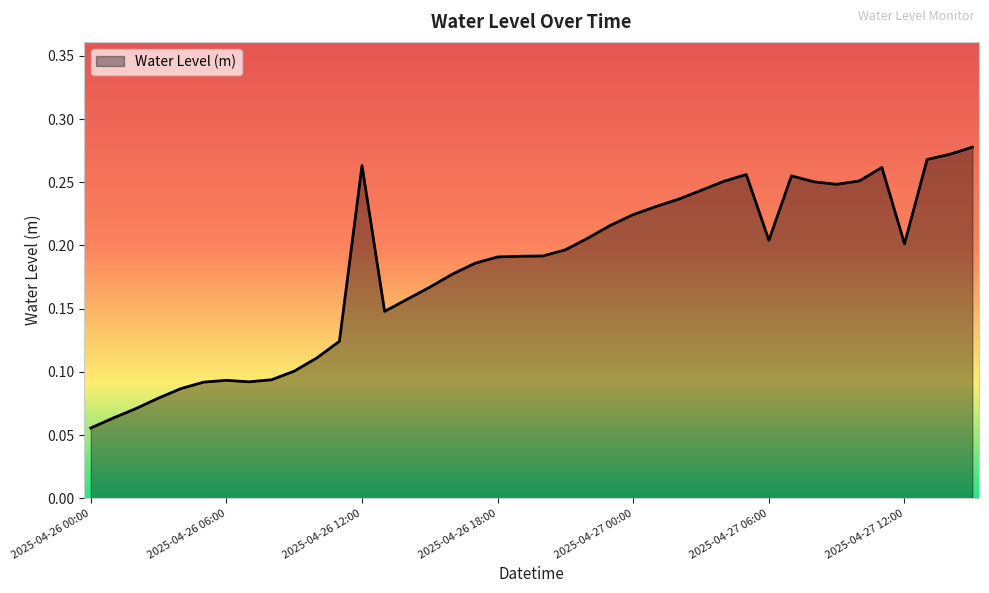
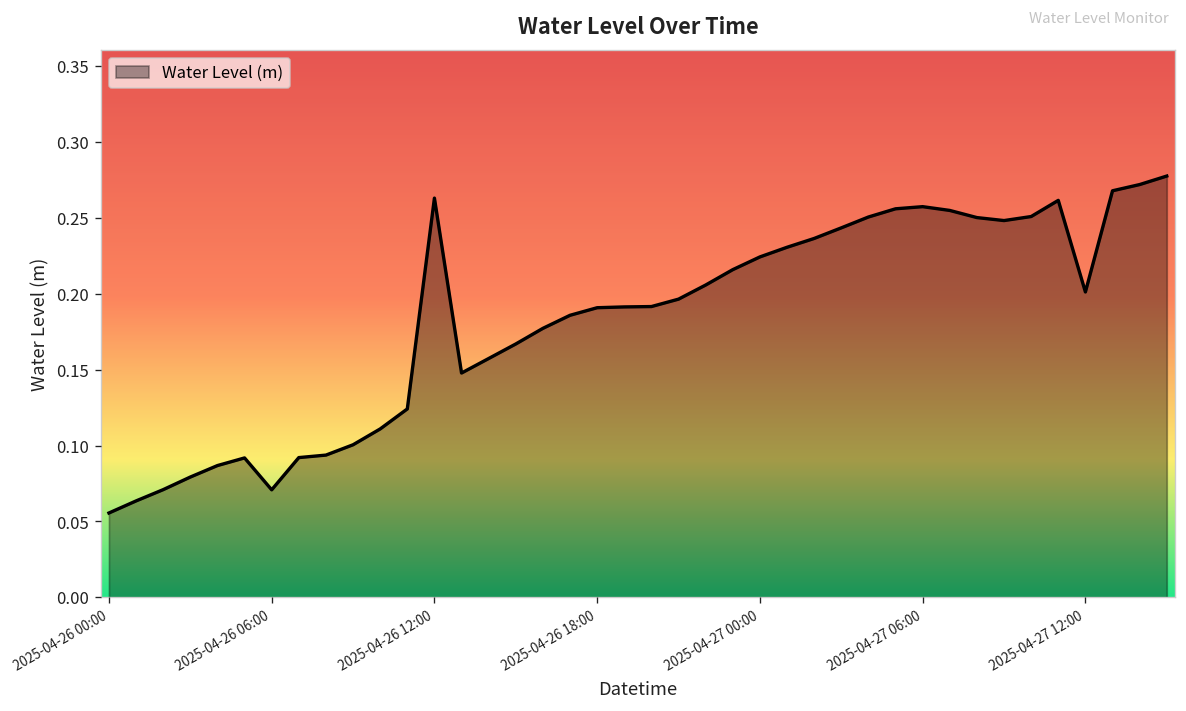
  {
    "2025-04-26 00:00": 0.056,
-   "2025-04-26 06:00": 0.093,
+   "2025-04-26 06:00": 0.071,
    "2025-04-26 12:00": 0.263,
    "2025-04-26 18:00": 0.191,
    "2025-04-27 00:00": 0.224,
-   "2025-04-27 06:00": 0.204,
+   "2025-04-27 06:00": 0.258,
    "2025-04-27 12:00": 0.201
  }
